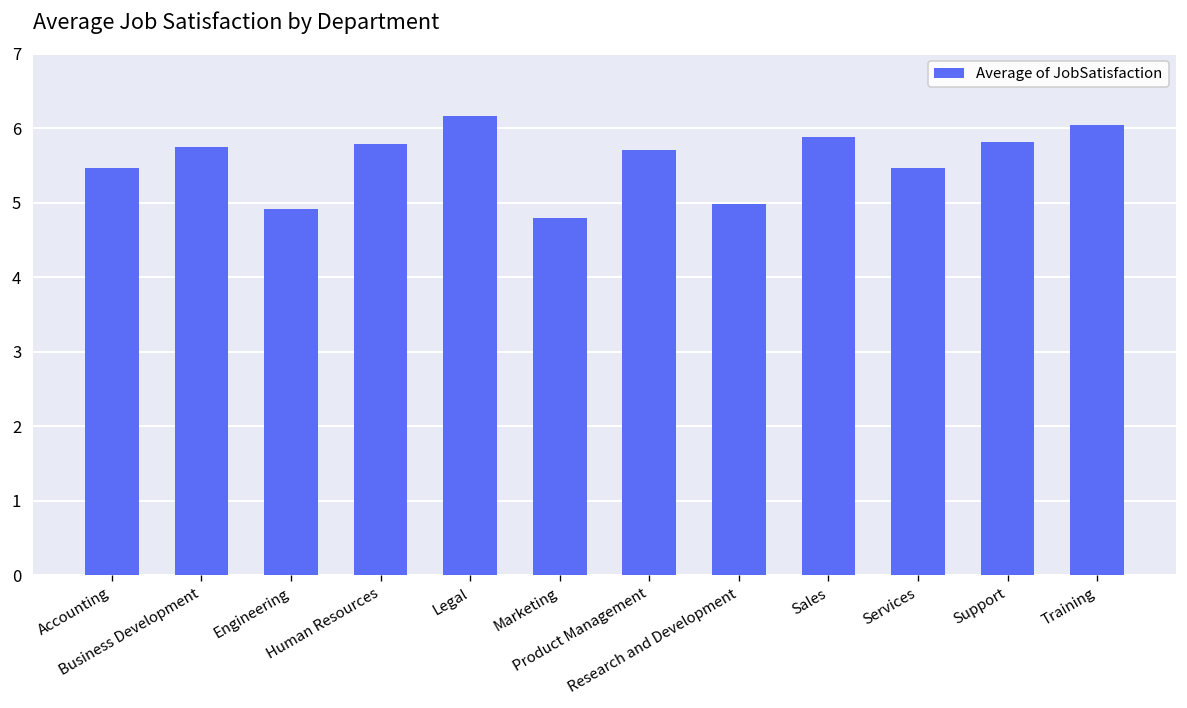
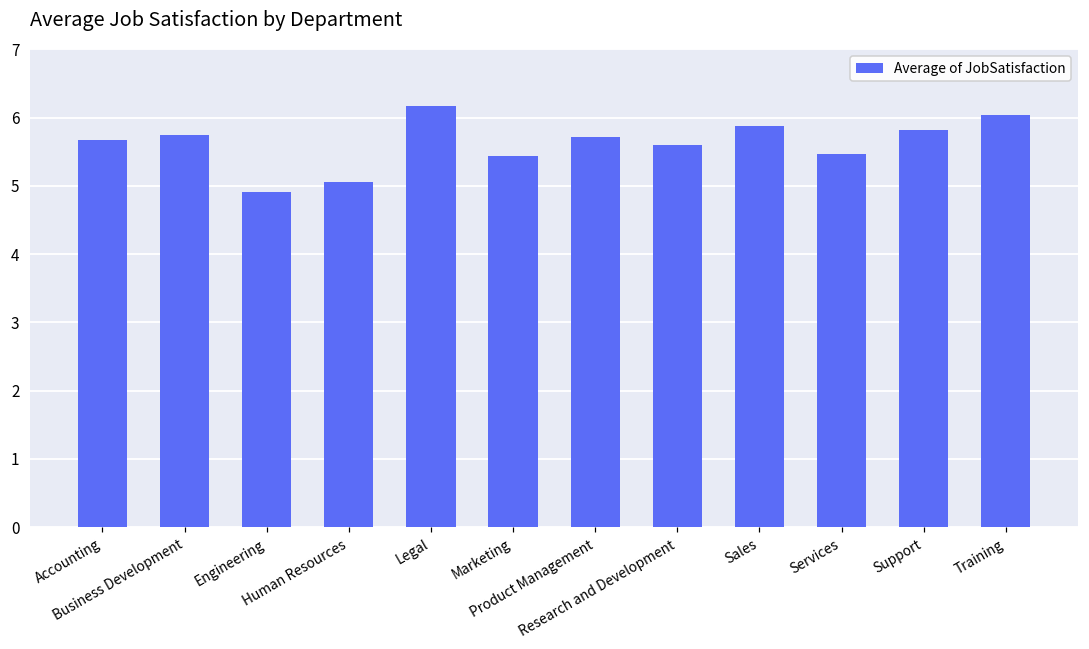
  {
-   "Accounting": 5.5,
+   "Accounting": 5.7,
    "Business Development": 5.7,
    "Engineering": 4.9,
-   "Human Resources": 5.8,
+   "Human Resources": 5.1,
    "Legal": 6.2,
-   "Marketing": 4.8,
+   "Marketing": 5.4,
    "Product Management": 5.7,
-   "Research and Development": 5.0,
+   "Research and Development": 5.6,
    "Sales": 5.9,
    "Services": 5.5,
    "Support": 5.8,
    "Training": 6.0
  }
